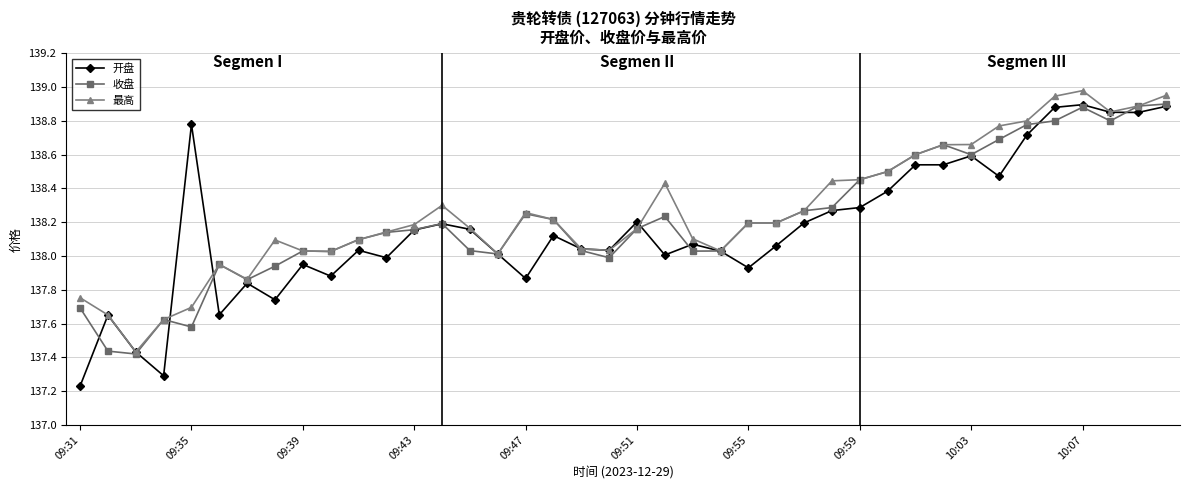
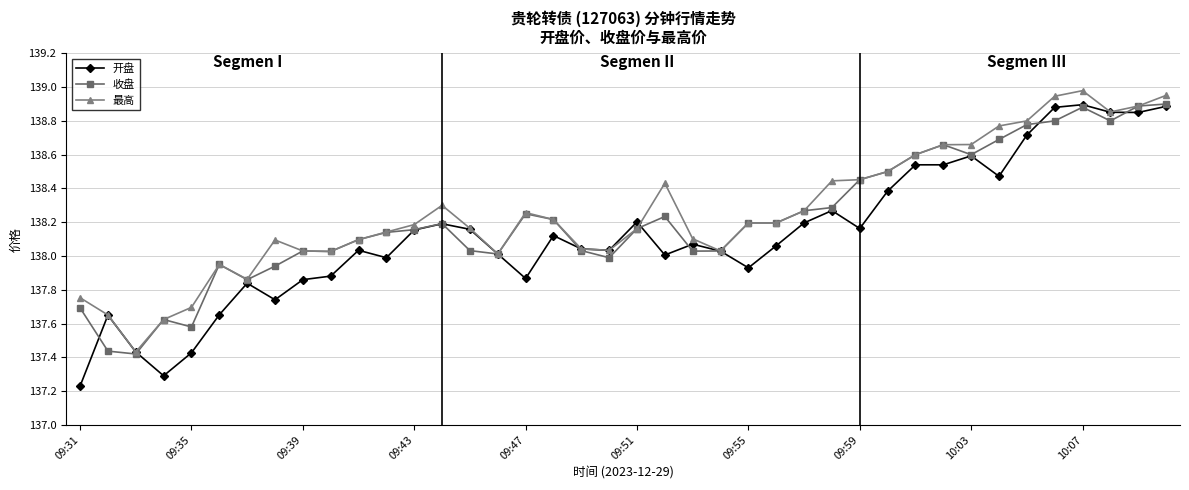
  {
    "开盘": {
      "09:31": 137.23,
-     "09:35": 138.78,
-     "09:39": 137.95,
+     "09:35": 137.43,
+     "09:39": 137.86,
      "09:47": 137.87,
      "09:51": 138.20,
      "09:55": 137.93,
-     "09:59": 138.29
+     "09:59": 138.16
    }
  }
